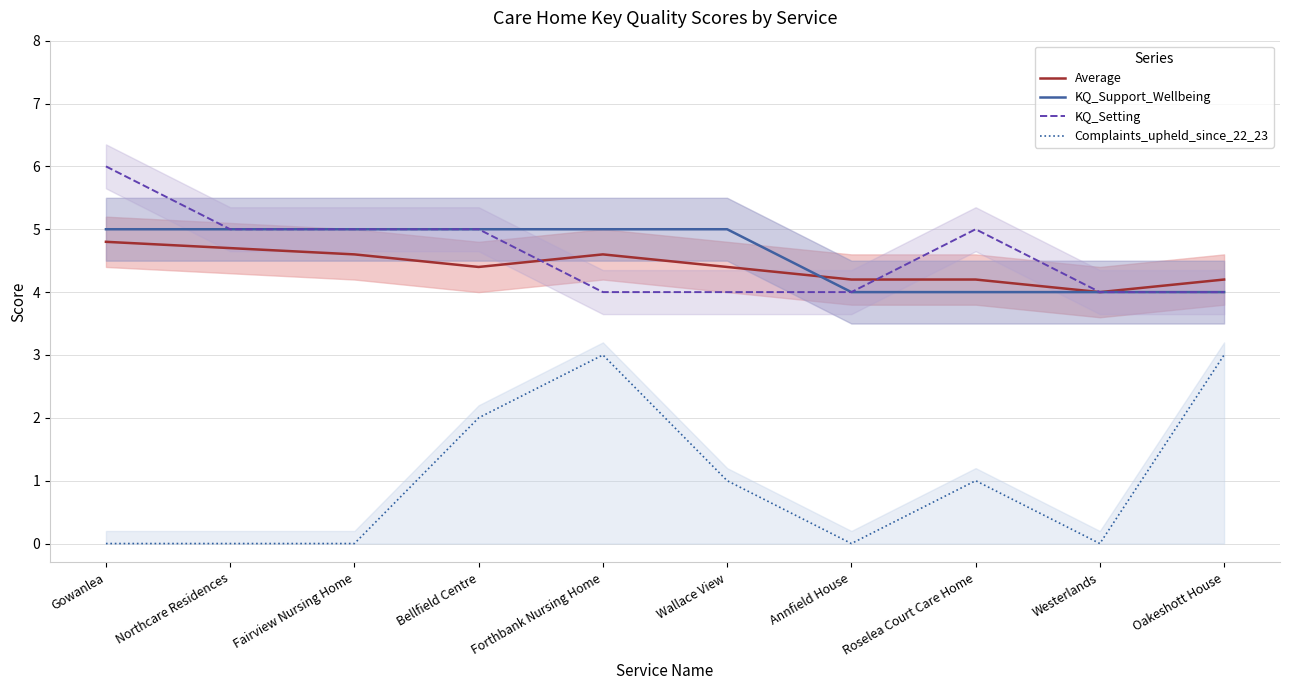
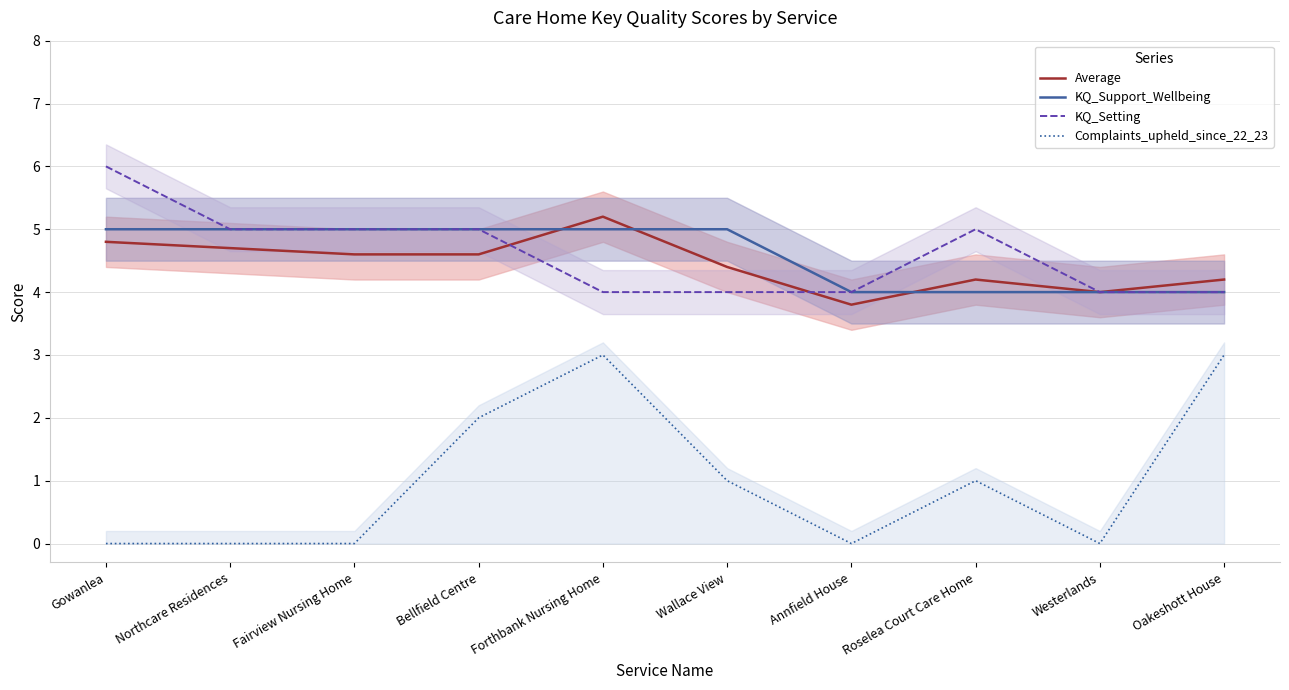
  {
    "Average": {
      "Gowanlea": 4.8,
      "Northcare Residences": 4.7,
      "Fairview Nursing Home": 4.6,
-     "Bellfield Centre": 4.4,
-     "Forthbank Nursing Home": 4.6,
+     "Bellfield Centre": 4.6,
+     "Forthbank Nursing Home": 5.2,
      "Wallace View": 4.4,
-     "Annfield House": 4.2,
+     "Annfield House": 3.8,
      "Roselea Court Care Home": 4.2,
      "Oakeshott House": 4.2
    }
  }
